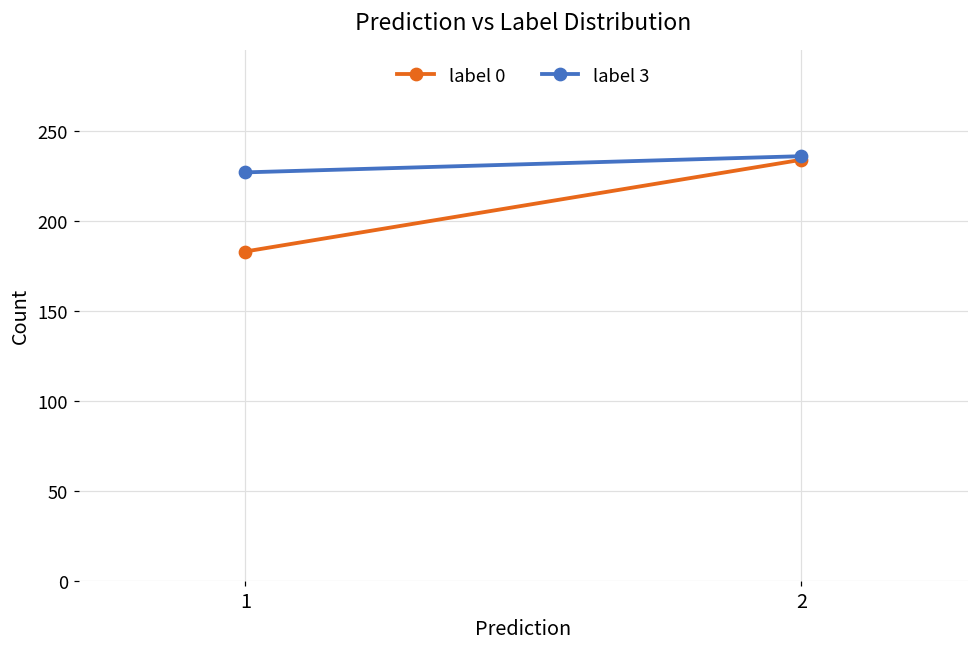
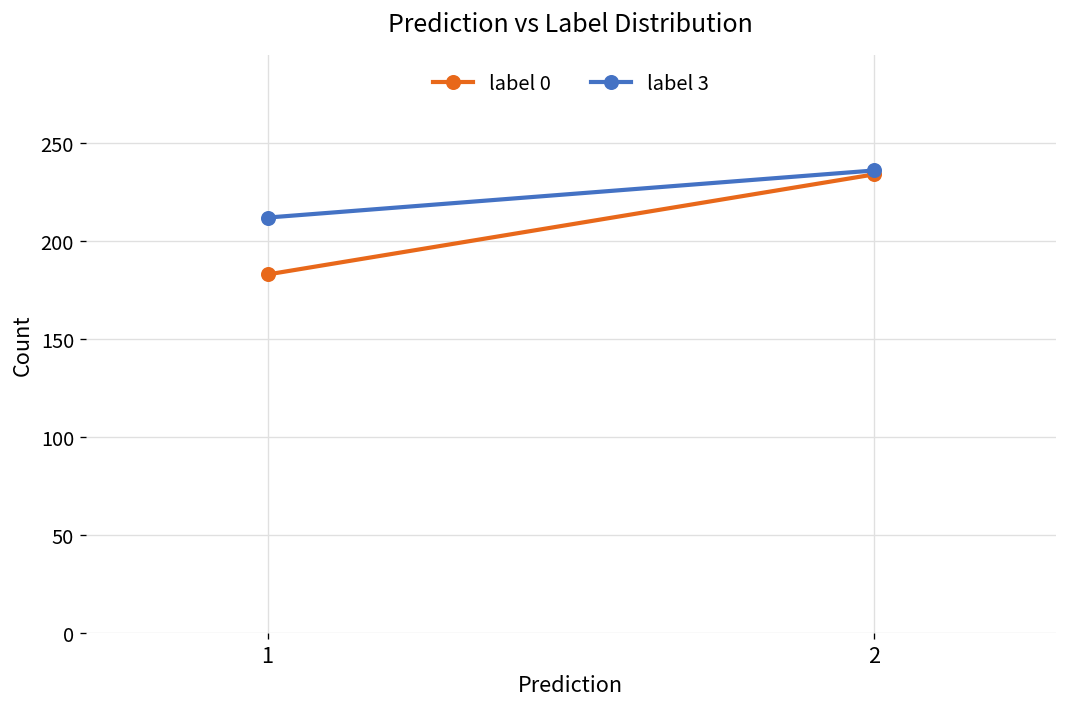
  {
    "label 0": {
      "1": 183,
      "2": 234
    },
    "label 3": {
-     "1": 227,
+     "1": 212,
      "2": 236
    }
  }
